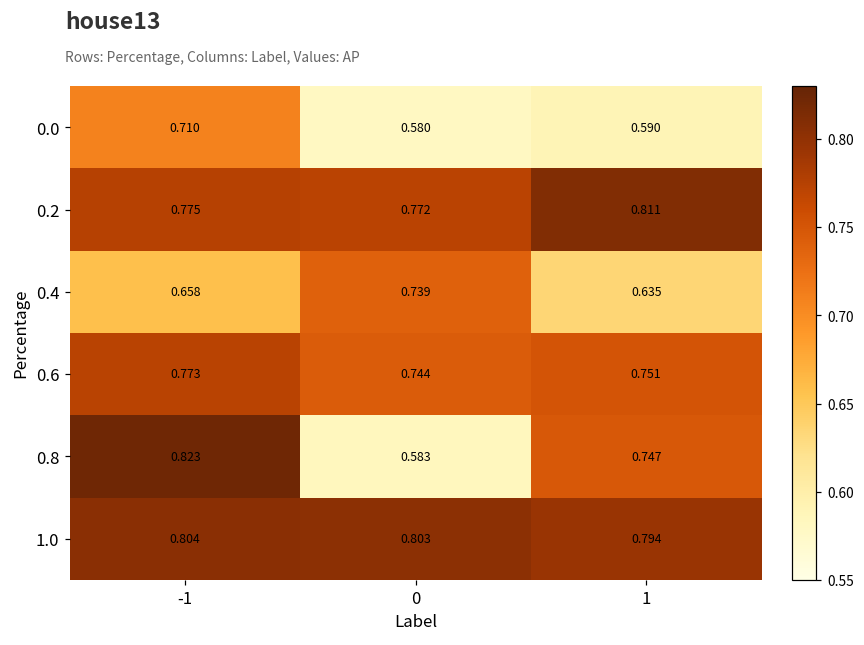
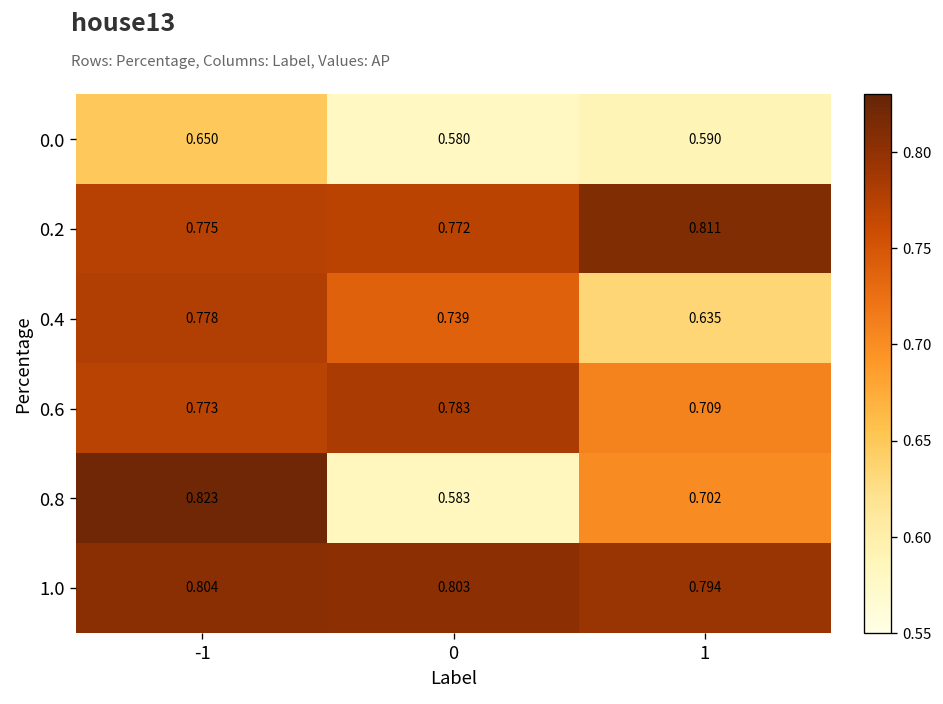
  {
    "0.0": {
-     "-1": 0.710,
+     "-1": 0.650,
      "0": 0.580,
      "1": 0.590
    },
    "0.2": {
      "-1": 0.775,
      "0": 0.772,
      "1": 0.811
    },
    "0.4": {
-     "-1": 0.658,
+     "-1": 0.778,
      "0": 0.739,
      "1": 0.635
    },
    "0.6": {
      "-1": 0.773,
-     "0": 0.744,
-     "1": 0.751
+     "0": 0.783,
+     "1": 0.709
    },
    "0.8": {
      "-1": 0.823,
      "0": 0.583,
-     "1": 0.747
+     "1": 0.702
    },
    "1.0": {
      "-1": 0.804,
      "0": 0.803,
      "1": 0.794
    }
  }
